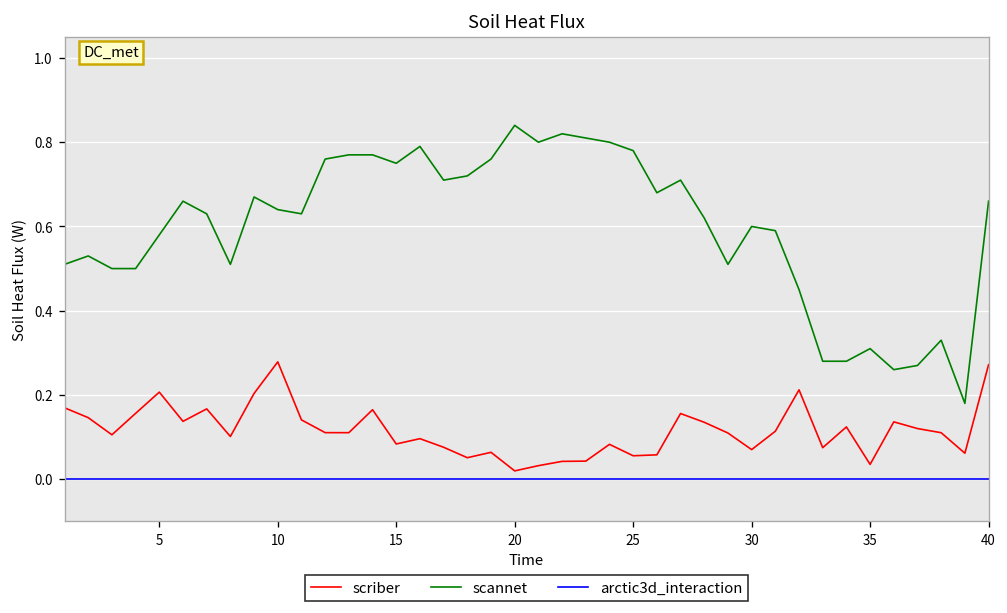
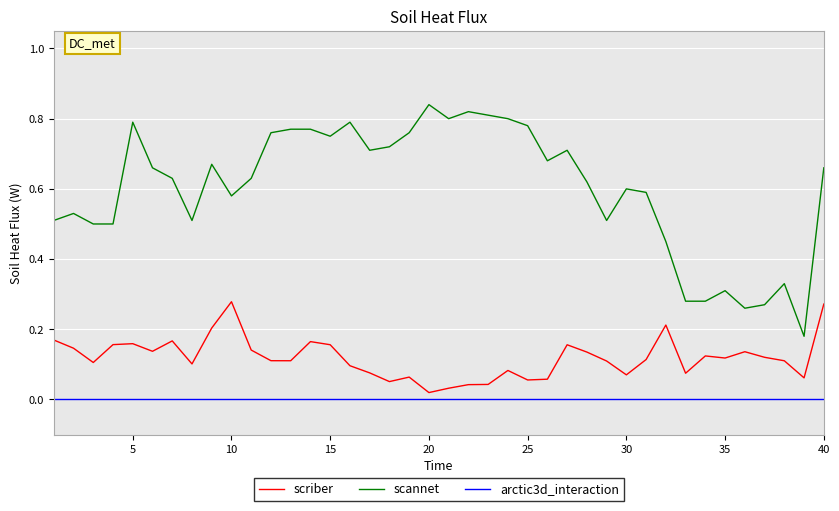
  {
    "scriber": {
-     "5": 0.21,
+     "5": 0.16,
      "10": 0.28,
-     "15": 0.08,
+     "15": 0.16,
      "20": 0.02,
      "25": 0.06,
      "30": 0.07,
-     "35": 0.04,
+     "35": 0.12,
      "40": 0.27
    },
    "scannet": {
-     "5": 0.58,
-     "10": 0.64,
+     "5": 0.79,
+     "10": 0.58,
      "15": 0.75,
      "20": 0.84,
      "25": 0.78,
      "30": 0.60,
      "35": 0.31,
      "40": 0.66
    },
    "arctic3d_interaction": {
      "5": 0.00,
      "10": 0.00,
      "15": 0.00,
      "20": 0.00,
      "25": 0.00,
      "30": 0.00,
      "35": 0.00,
      "40": 0.00
    }
  }
